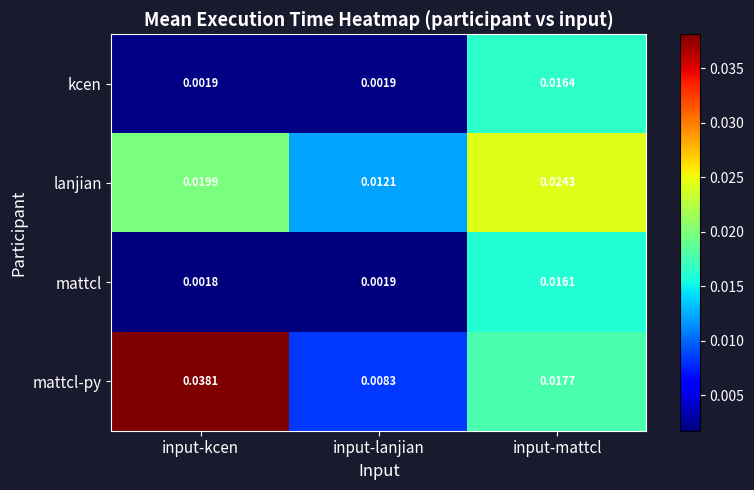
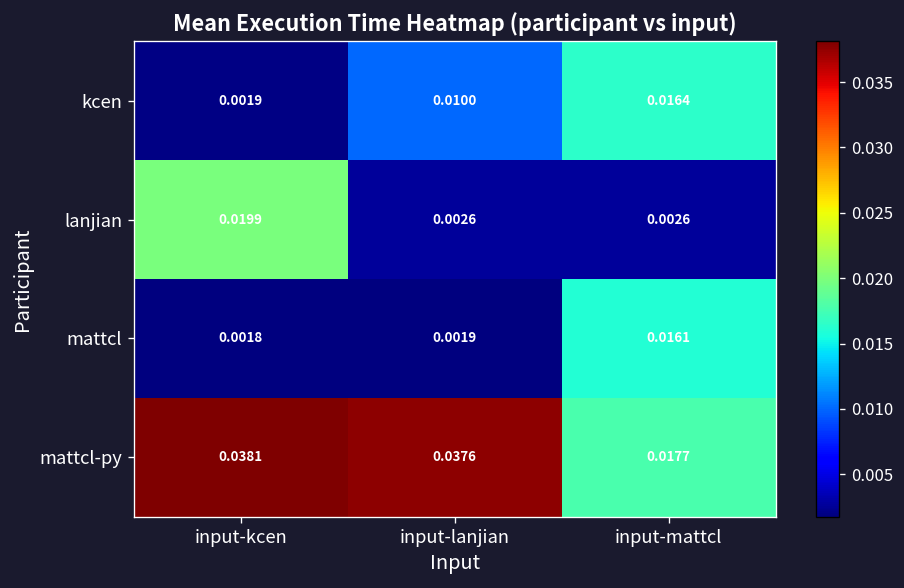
  {
    "kcen": {
      "input-kcen": 0.0019,
-     "input-lanjian": 0.0019,
+     "input-lanjian": 0.0100,
      "input-mattcl": 0.0164
    },
    "lanjian": {
      "input-kcen": 0.0199,
-     "input-lanjian": 0.0121,
-     "input-mattcl": 0.0243
+     "input-lanjian": 0.0026,
+     "input-mattcl": 0.0026
    },
    "mattcl": {
      "input-kcen": 0.0018,
      "input-lanjian": 0.0019,
      "input-mattcl": 0.0161
    },
    "mattcl-py": {
      "input-kcen": 0.0381,
-     "input-lanjian": 0.0083,
+     "input-lanjian": 0.0376,
      "input-mattcl": 0.0177
    }
  }
